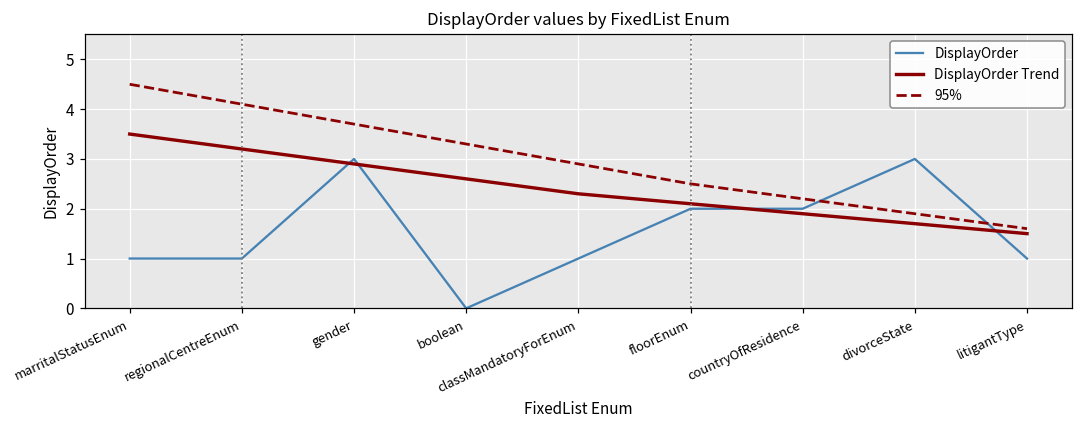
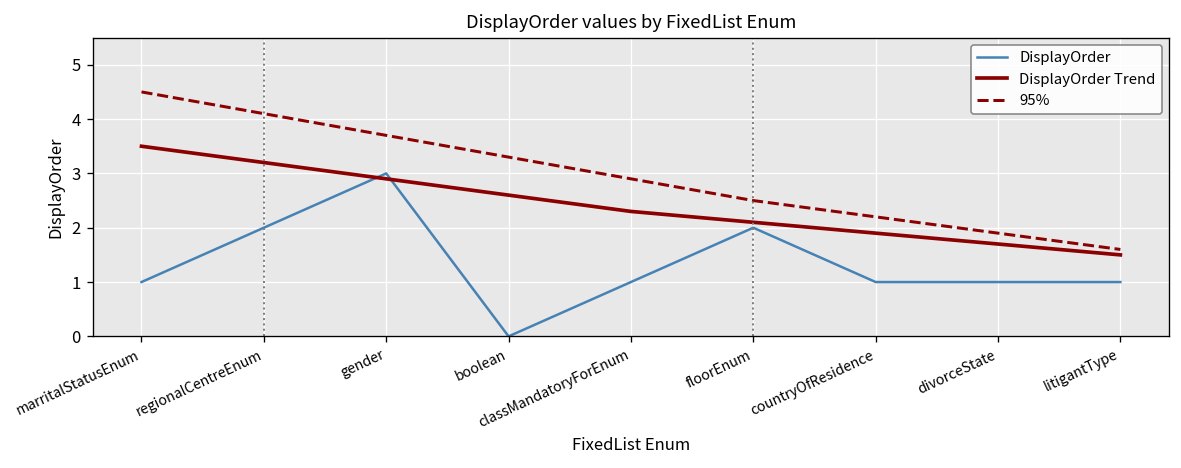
  {
    "DisplayOrder": {
      "marritalStatusEnum": 1,
-     "regionalCentreEnum": 1,
+     "regionalCentreEnum": 2,
      "gender": 3,
      "boolean": 0,
      "classMandatoryForEnum": 1,
      "floorEnum": 2,
-     "countryOfResidence": 2,
-     "divorceState": 3,
+     "countryOfResidence": 1,
+     "divorceState": 1,
      "litigantType": 1
    }
  }
